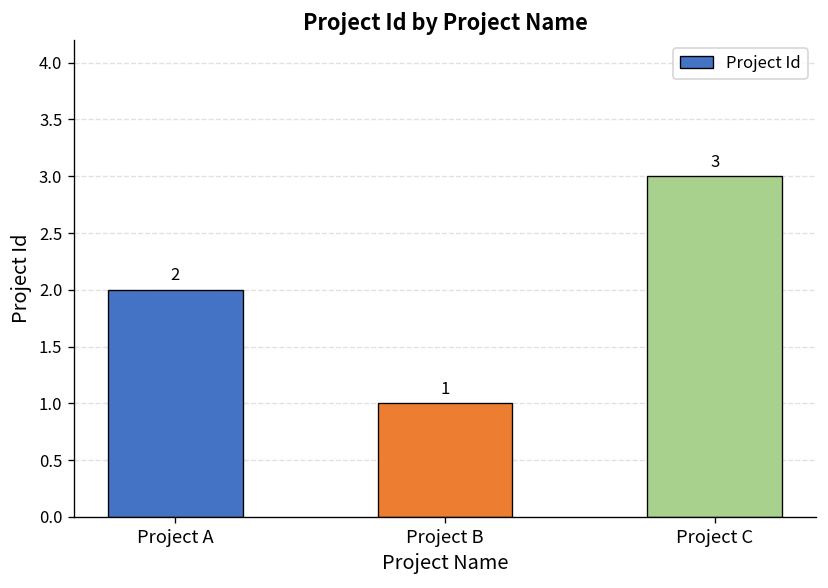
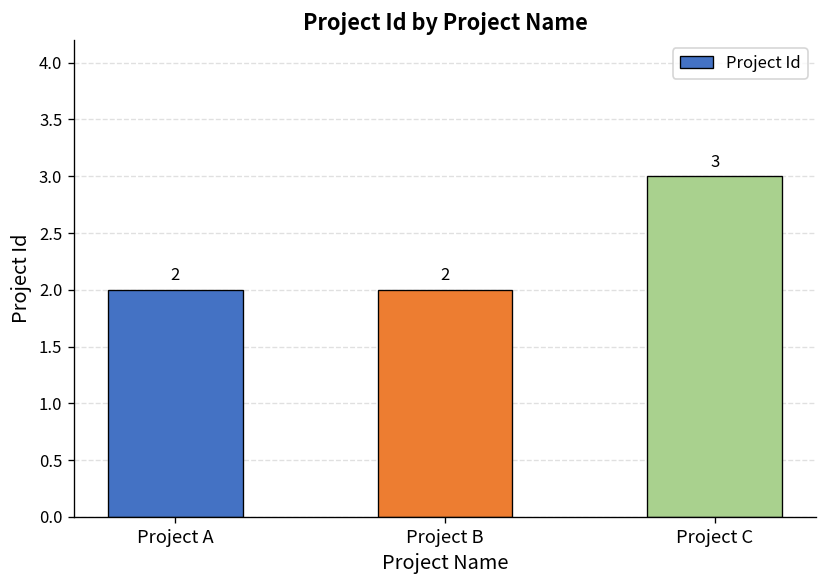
  {
    "Project A": 2,
-   "Project B": 1,
+   "Project B": 2,
    "Project C": 3
  }
